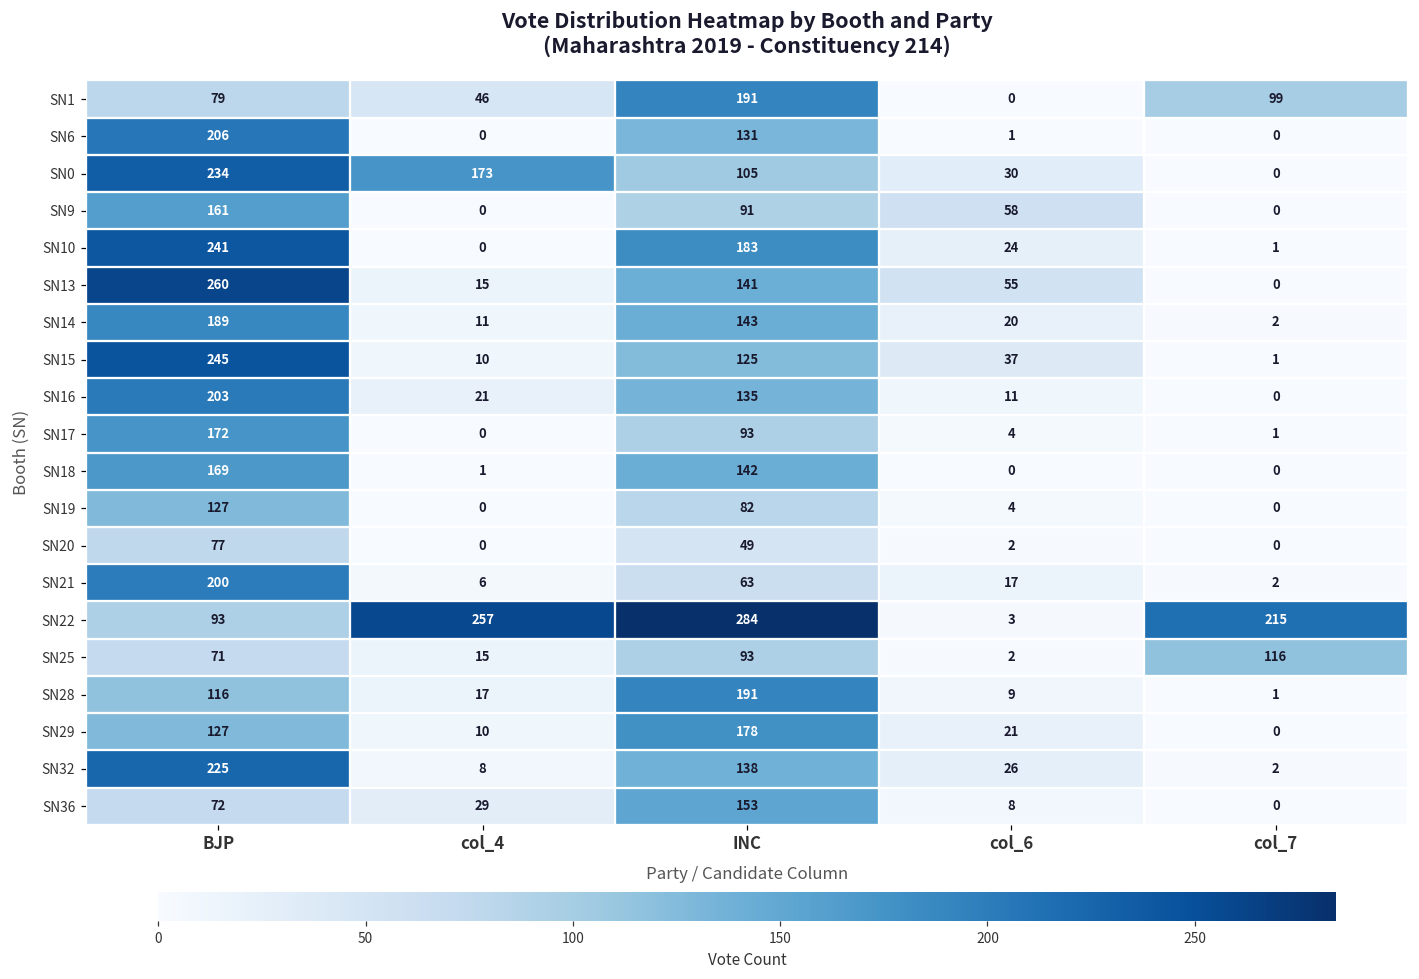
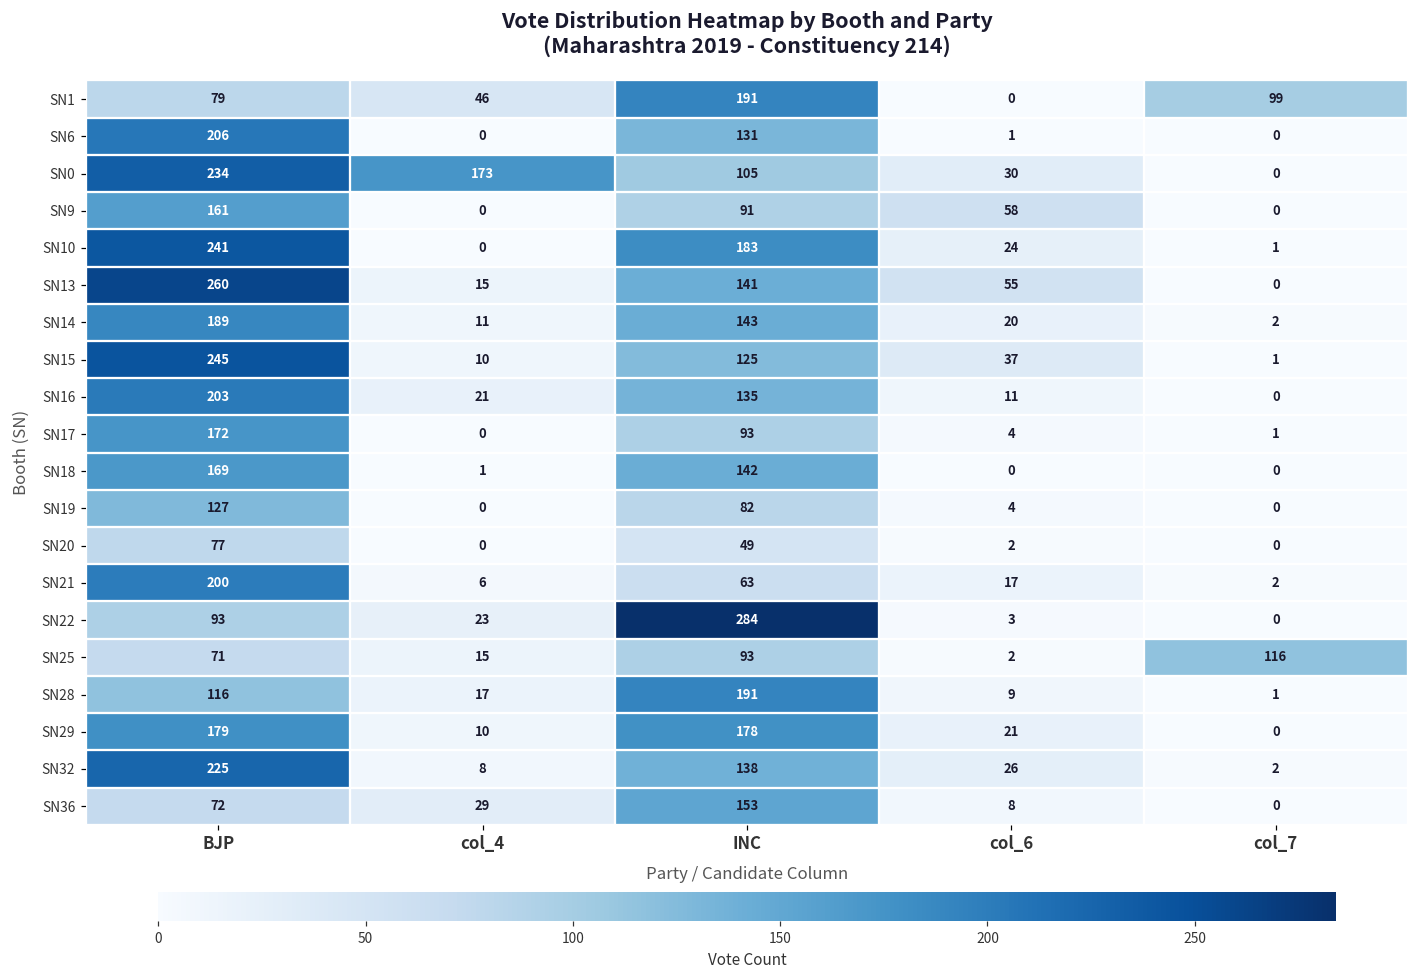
  {
    "SN1": {
      "BJP": 79,
      "col_4": 46,
      "INC": 191,
      "col_6": 0,
      "col_7": 99
    },
    "SN6": {
      "BJP": 206,
      "col_4": 0,
      "INC": 131,
      "col_6": 1,
      "col_7": 0
    },
    "SN0": {
      "BJP": 234,
      "col_4": 173,
      "INC": 105,
      "col_6": 30,
      "col_7": 0
    },
    "SN9": {
      "BJP": 161,
      "col_4": 0,
      "INC": 91,
      "col_6": 58,
      "col_7": 0
    },
    "SN10": {
      "BJP": 241,
      "col_4": 0,
      "INC": 183,
      "col_6": 24,
      "col_7": 1
    },
    "SN13": {
      "BJP": 260,
      "col_4": 15,
      "INC": 141,
      "col_6": 55,
      "col_7": 0
    },
    "SN14": {
      "BJP": 189,
      "col_4": 11,
      "INC": 143,
      "col_6": 20,
      "col_7": 2
    },
    "SN15": {
      "BJP": 245,
      "col_4": 10,
      "INC": 125,
      "col_6": 37,
      "col_7": 1
    },
    "SN16": {
      "BJP": 203,
      "col_4": 21,
      "INC": 135,
      "col_6": 11,
      "col_7": 0
    },
    "SN17": {
      "BJP": 172,
      "col_4": 0,
      "INC": 93,
      "col_6": 4,
      "col_7": 1
    },
    "SN18": {
      "BJP": 169,
      "col_4": 1,
      "INC": 142,
      "col_6": 0,
      "col_7": 0
    },
    "SN19": {
      "BJP": 127,
      "col_4": 0,
      "INC": 82,
      "col_6": 4,
      "col_7": 0
    },
    "SN20": {
      "BJP": 77,
      "col_4": 0,
      "INC": 49,
      "col_6": 2,
      "col_7": 0
    },
    "SN21": {
      "BJP": 200,
      "col_4": 6,
      "INC": 63,
      "col_6": 17,
      "col_7": 2
    },
    "SN22": {
      "BJP": 93,
-     "col_4": 257,
+     "col_4": 23,
      "INC": 284,
      "col_6": 3,
-     "col_7": 215
+     "col_7": 0
    },
    "SN25": {
      "BJP": 71,
      "col_4": 15,
      "INC": 93,
      "col_6": 2,
      "col_7": 116
    },
    "SN28": {
      "BJP": 116,
      "col_4": 17,
      "INC": 191,
      "col_6": 9,
      "col_7": 1
    },
    "SN29": {
-     "BJP": 127,
+     "BJP": 179,
      "col_4": 10,
      "INC": 178,
      "col_6": 21,
      "col_7": 0
    },
    "SN32": {
      "BJP": 225,
      "col_4": 8,
      "INC": 138,
      "col_6": 26,
      "col_7": 2
    },
    "SN36": {
      "BJP": 72,
      "col_4": 29,
      "INC": 153,
      "col_6": 8,
      "col_7": 0
    }
  }
